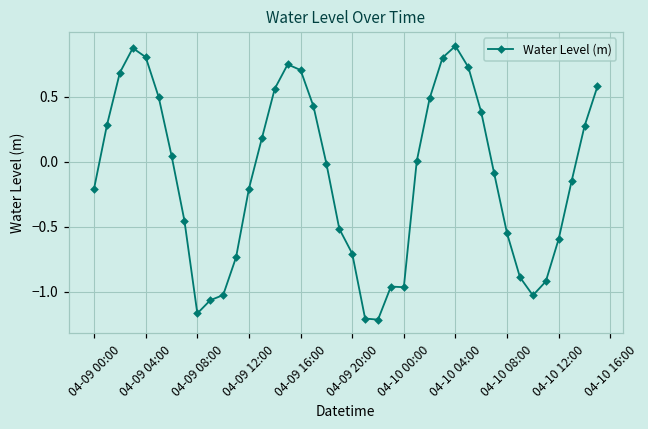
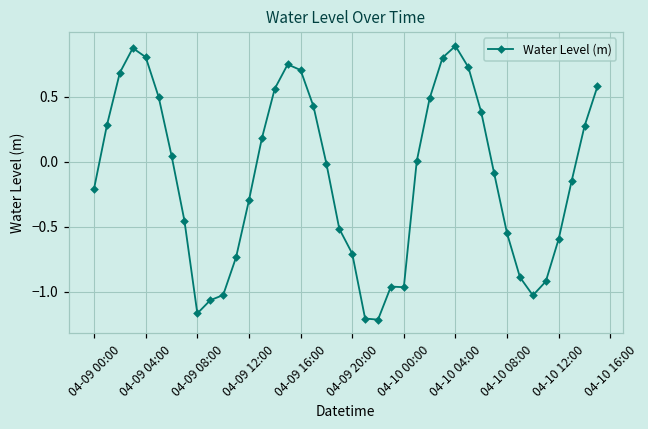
  {
    "04-09 00:00": -0.21,
    "04-09 04:00": 0.80,
    "04-09 08:00": -1.17,
-   "04-09 12:00": -0.21,
+   "04-09 12:00": -0.30,
    "04-09 16:00": 0.71,
    "04-09 20:00": -0.71,
    "04-10 00:00": -0.96,
    "04-10 04:00": 0.89,
    "04-10 08:00": -0.55,
    "04-10 12:00": -0.59
  }
